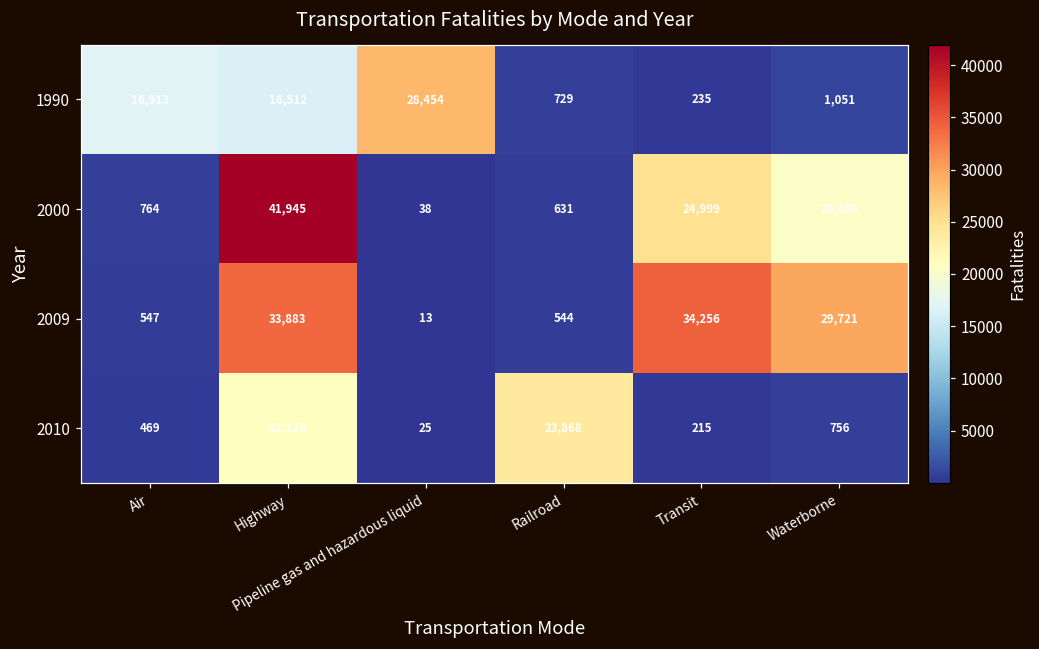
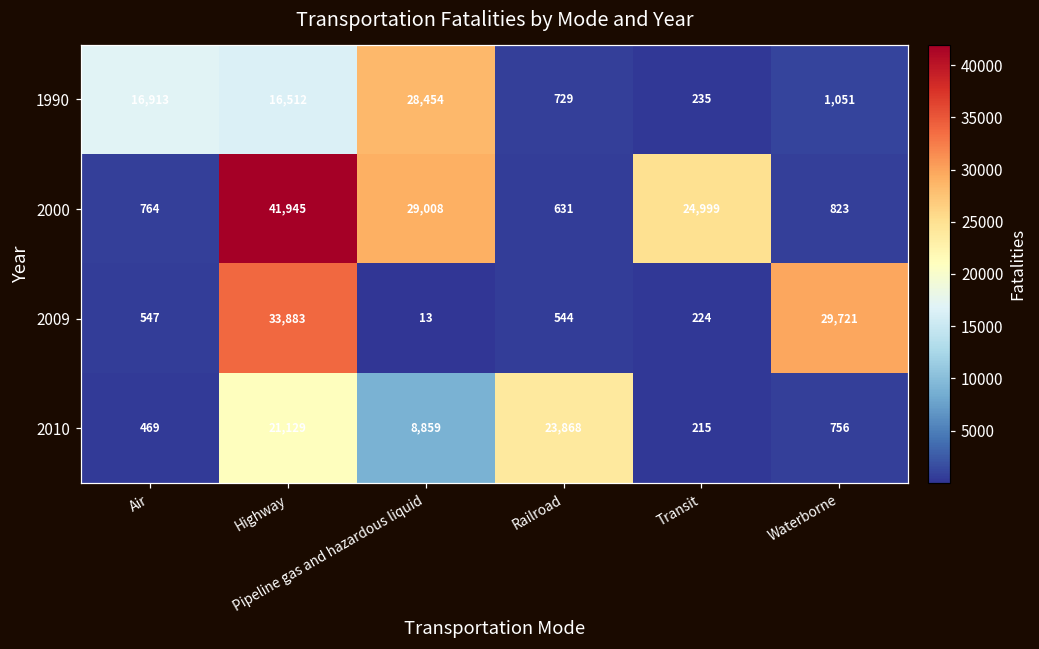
  {
    "1990": {
      "Pipeline gas and hazardous liquid": "28,454",
      "Railroad": "729",
      "Transit": "235",
      "Waterborne": "1,051"
    },
    "2000": {
      "Air": "764",
      "Highway": "41,945",
-     "Pipeline gas and hazardous liquid": "38",
+     "Pipeline gas and hazardous liquid": "29,008",
      "Railroad": "631",
      "Transit": "24,999",
-     "Waterborne": "20,486"
+     "Waterborne": "823"
    },
    "2009": {
      "Air": "547",
      "Highway": "33,883",
      "Pipeline gas and hazardous liquid": "13",
      "Railroad": "544",
-     "Transit": "34,256",
+     "Transit": "224",
      "Waterborne": "29,721"
    },
    "2010": {
      "Air": "469",
      "Highway": "21,129",
-     "Pipeline gas and hazardous liquid": "25",
+     "Pipeline gas and hazardous liquid": "8,859",
      "Railroad": "23,868",
      "Transit": "215",
      "Waterborne": "756"
    }
  }
